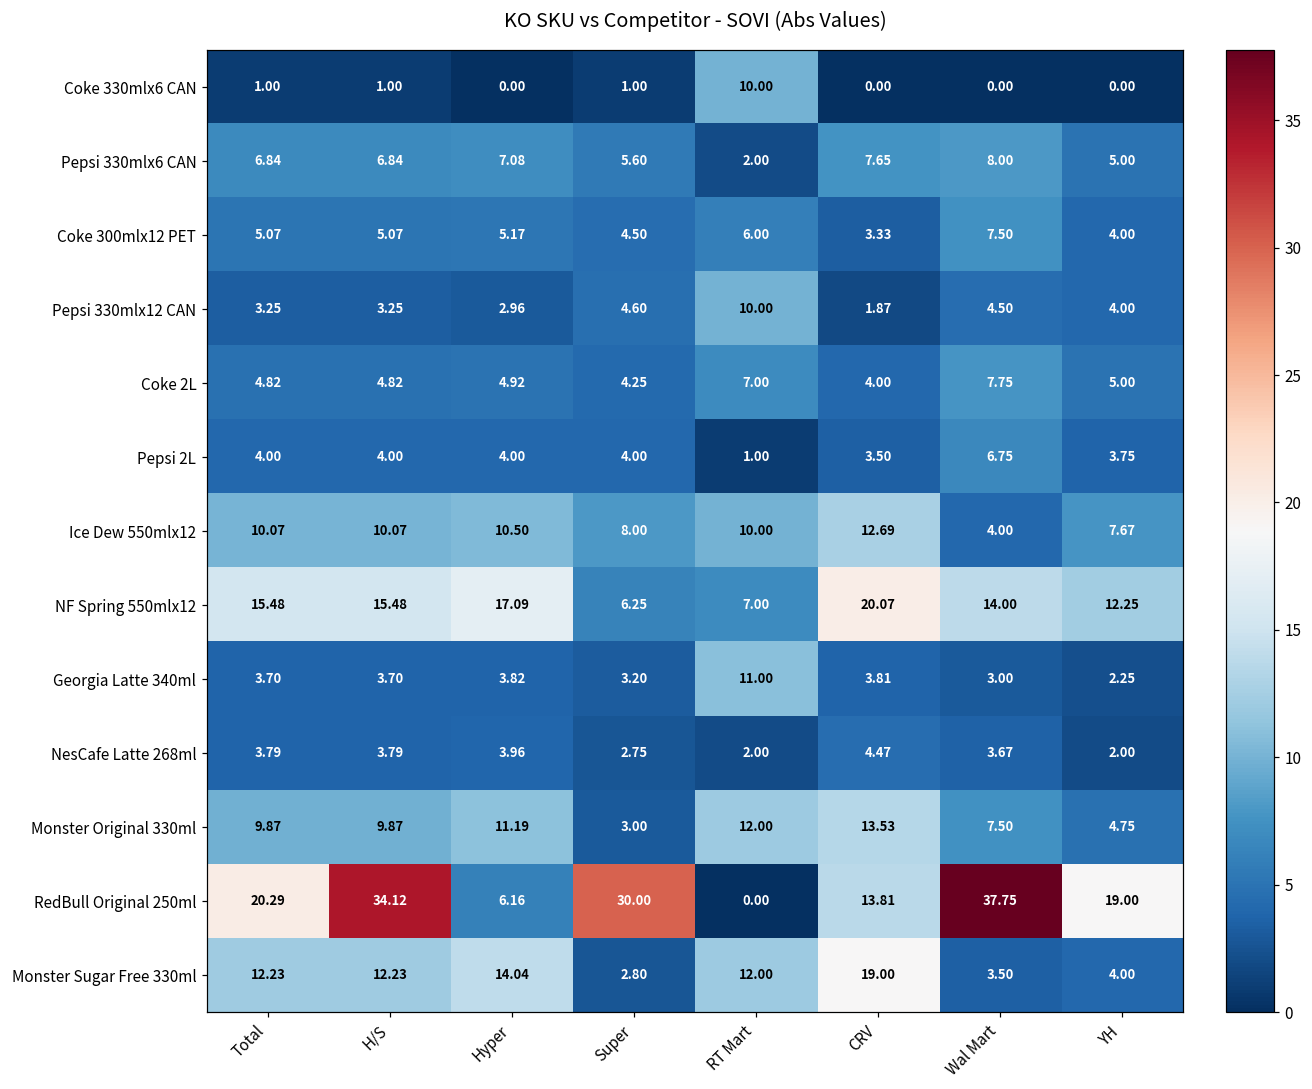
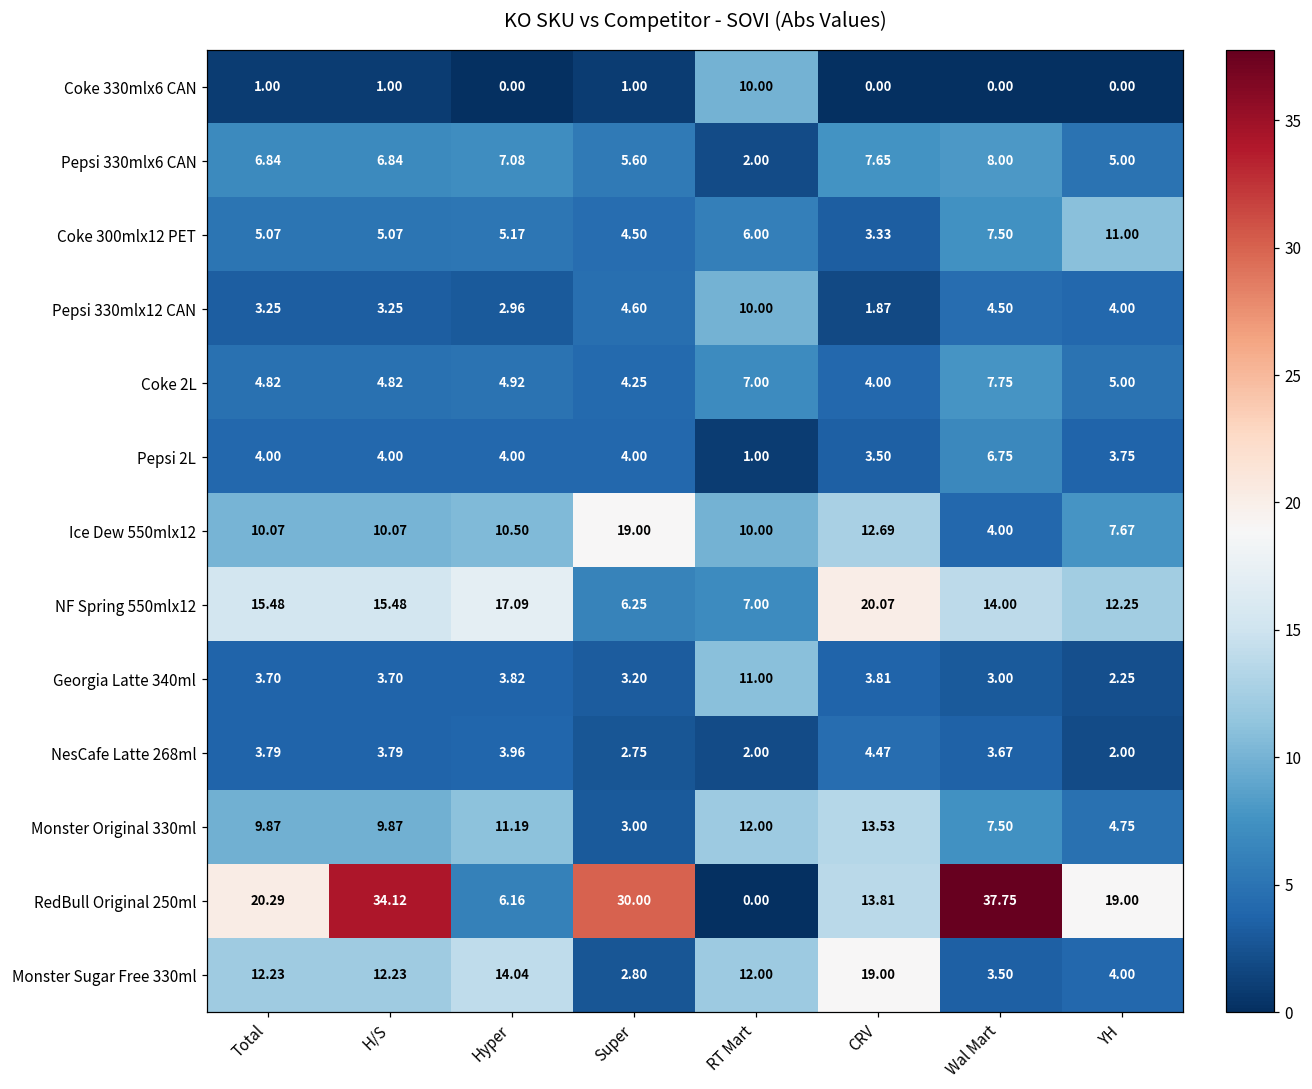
  {
    "Coke 330mlx6 CAN": {
      "Total": 1.00,
      "H/S": 1.00,
      "Hyper": 0.00,
      "Super": 1.00,
      "RT Mart": 10.00,
      "CRV": 0.00,
      "Wal Mart": 0.00,
      "YH": 0.00
    },
    "Pepsi 330mlx6 CAN": {
      "Total": 6.84,
      "H/S": 6.84,
      "Hyper": 7.08,
      "Super": 5.60,
      "RT Mart": 2.00,
      "CRV": 7.65,
      "Wal Mart": 8.00,
      "YH": 5.00
    },
    "Coke 300mlx12 PET": {
      "Total": 5.07,
      "H/S": 5.07,
      "Hyper": 5.17,
      "Super": 4.50,
      "RT Mart": 6.00,
      "CRV": 3.33,
      "Wal Mart": 7.50,
-     "YH": 4.00
+     "YH": 11.00
    },
    "Pepsi 330mlx12 CAN": {
      "Total": 3.25,
      "H/S": 3.25,
      "Hyper": 2.96,
      "Super": 4.60,
      "RT Mart": 10.00,
      "CRV": 1.87,
      "Wal Mart": 4.50,
      "YH": 4.00
    },
    "Coke 2L": {
      "Total": 4.82,
      "H/S": 4.82,
      "Hyper": 4.92,
      "Super": 4.25,
      "RT Mart": 7.00,
      "CRV": 4.00,
      "Wal Mart": 7.75,
      "YH": 5.00
    },
    "Pepsi 2L": {
      "Total": 4.00,
      "H/S": 4.00,
      "Hyper": 4.00,
      "Super": 4.00,
      "RT Mart": 1.00,
      "CRV": 3.50,
      "Wal Mart": 6.75,
      "YH": 3.75
    },
    "Ice Dew 550mlx12": {
      "Total": 10.07,
      "H/S": 10.07,
      "Hyper": 10.50,
-     "Super": 8.00,
+     "Super": 19.00,
      "RT Mart": 10.00,
      "CRV": 12.69,
      "Wal Mart": 4.00,
      "YH": 7.67
    },
    "NF Spring 550mlx12": {
      "Total": 15.48,
      "H/S": 15.48,
      "Hyper": 17.09,
      "Super": 6.25,
      "RT Mart": 7.00,
      "CRV": 20.07,
      "Wal Mart": 14.00,
      "YH": 12.25
    },
    "Georgia Latte 340ml": {
      "Total": 3.70,
      "H/S": 3.70,
      "Hyper": 3.82,
      "Super": 3.20,
      "RT Mart": 11.00,
      "CRV": 3.81,
      "Wal Mart": 3.00,
      "YH": 2.25
    },
    "NesCafe Latte 268ml": {
      "Total": 3.79,
      "H/S": 3.79,
      "Hyper": 3.96,
      "Super": 2.75,
      "RT Mart": 2.00,
      "CRV": 4.47,
      "Wal Mart": 3.67,
      "YH": 2.00
    },
    "Monster Original 330ml": {
      "Total": 9.87,
      "H/S": 9.87,
      "Hyper": 11.19,
      "Super": 3.00,
      "RT Mart": 12.00,
      "CRV": 13.53,
      "Wal Mart": 7.50,
      "YH": 4.75
    },
    "RedBull Original 250ml": {
      "Total": 20.29,
      "H/S": 34.12,
      "Hyper": 6.16,
      "Super": 30.00,
      "RT Mart": 0.00,
      "CRV": 13.81,
      "Wal Mart": 37.75,
      "YH": 19.00
    },
    "Monster Sugar Free 330ml": {
      "Total": 12.23,
      "H/S": 12.23,
      "Hyper": 14.04,
      "Super": 2.80,
      "RT Mart": 12.00,
      "CRV": 19.00,
      "Wal Mart": 3.50,
      "YH": 4.00
    }
  }
